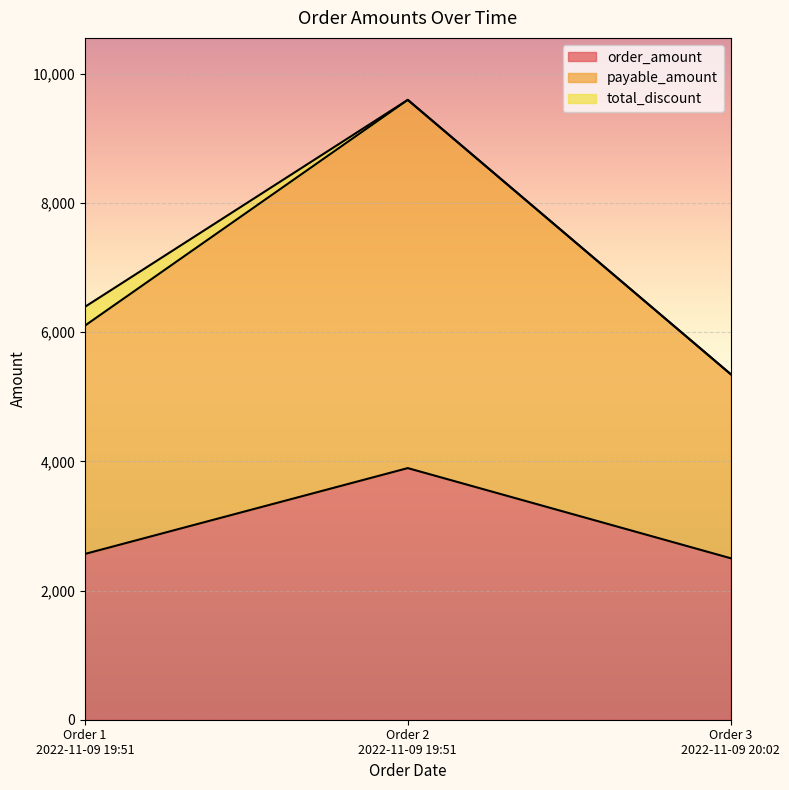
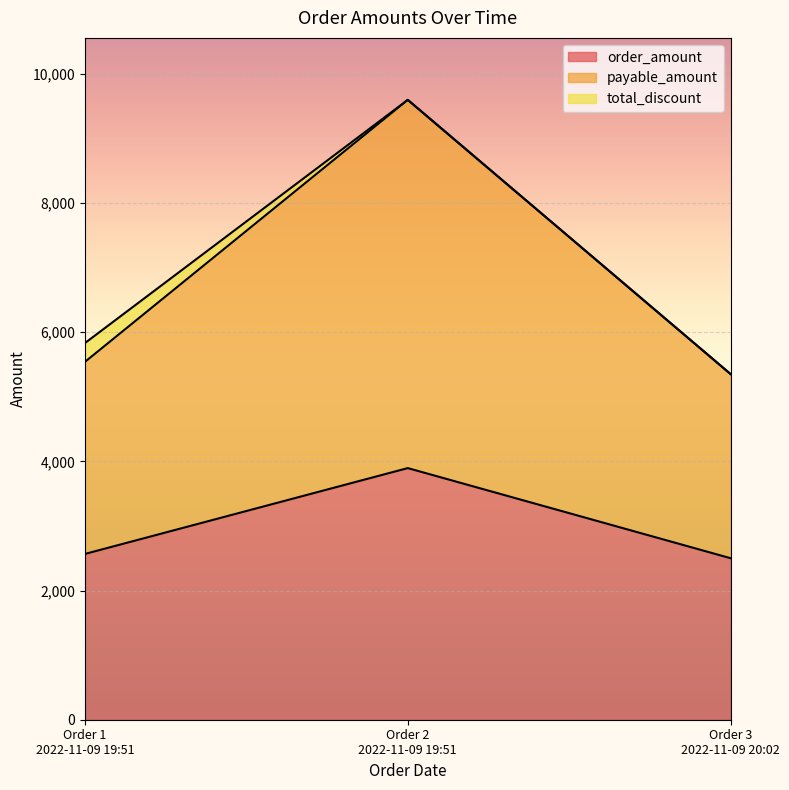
  {
    "order_amount": {
      "Order 1 2022-11-09 19:51": "2,600",
      "Order 2 2022-11-09 19:51": "3,900",
      "Order 3 2022-11-09 20:02": "2,500"
    },
    "payable_amount": {
-     "Order 1 2022-11-09 19:51": "3,500"
+     "Order 1 2022-11-09 19:51": "3,000"
    },
    "total_discount": {
      "Order 1 2022-11-09 19:51": "300"
    }
  }
